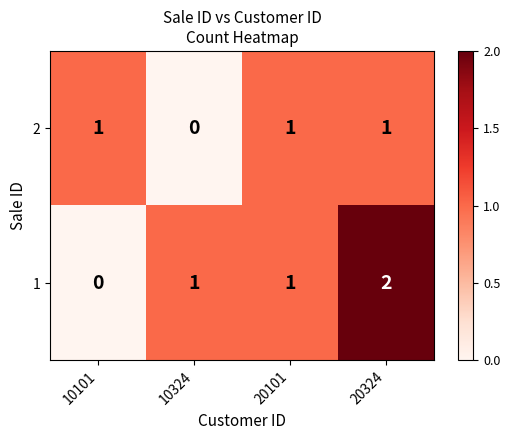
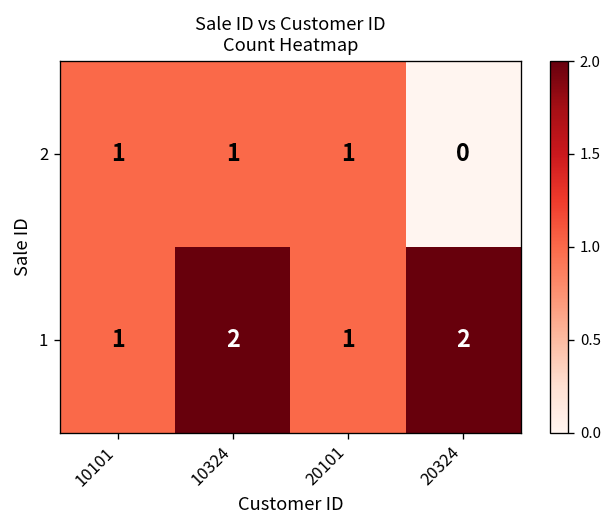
  {
    "2": {
      "10101": 1,
-     "10324": 0,
+     "10324": 1,
      "20101": 1,
-     "20324": 1
+     "20324": 0
    },
    "1": {
-     "10101": 0,
-     "10324": 1,
+     "10101": 1,
+     "10324": 2,
      "20101": 1,
      "20324": 2
    }
  }
